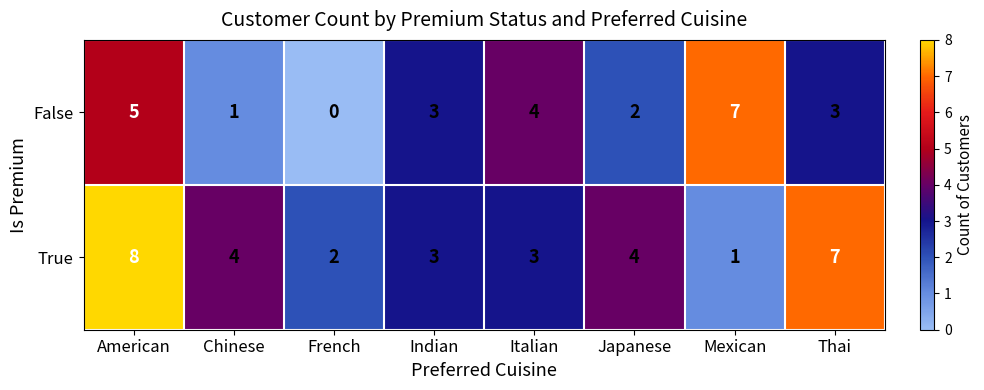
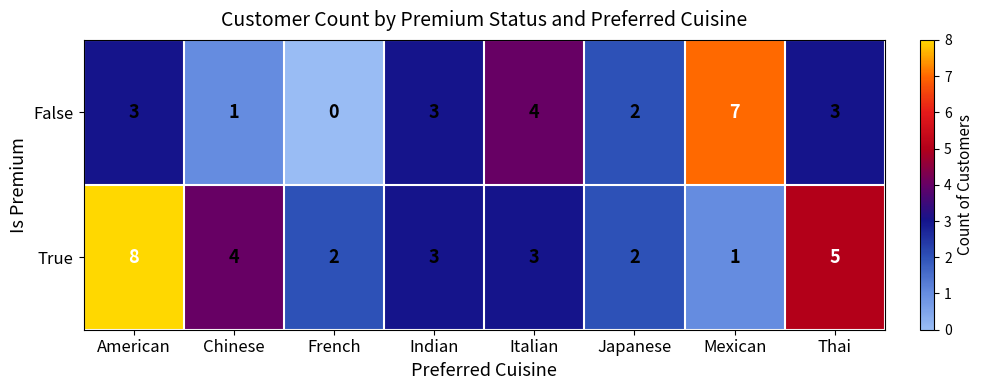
  {
    "False": {
-     "American": 5,
+     "American": 3,
      "Chinese": 1,
      "French": 0,
      "Indian": 3,
      "Italian": 4,
      "Japanese": 2,
      "Mexican": 7,
      "Thai": 3
    },
    "True": {
      "American": 8,
      "Chinese": 4,
      "French": 2,
      "Indian": 3,
      "Italian": 3,
-     "Japanese": 4,
+     "Japanese": 2,
      "Mexican": 1,
-     "Thai": 7
+     "Thai": 5
    }
  }
